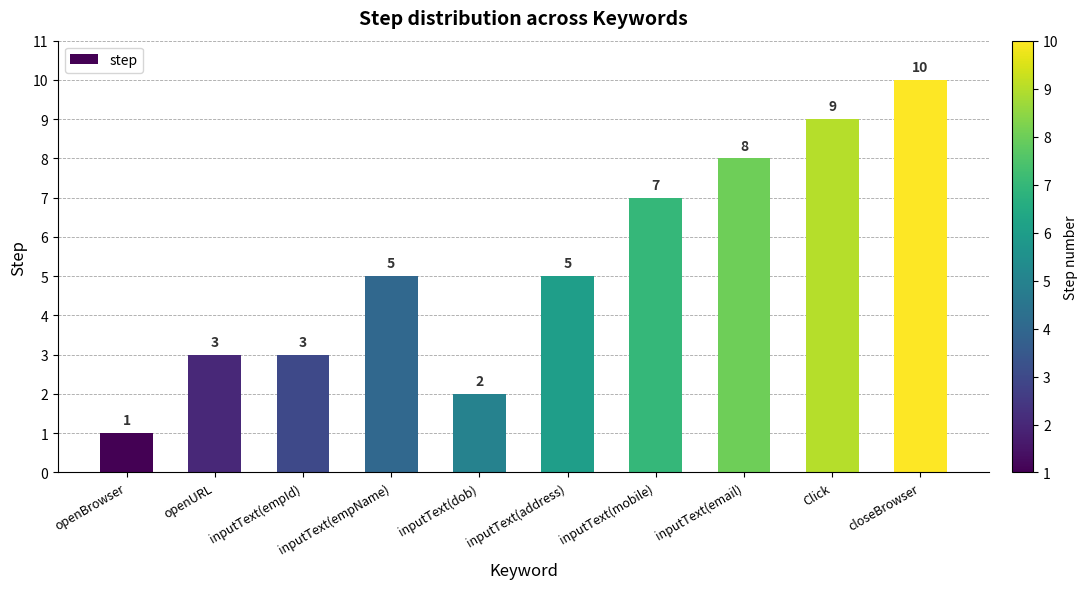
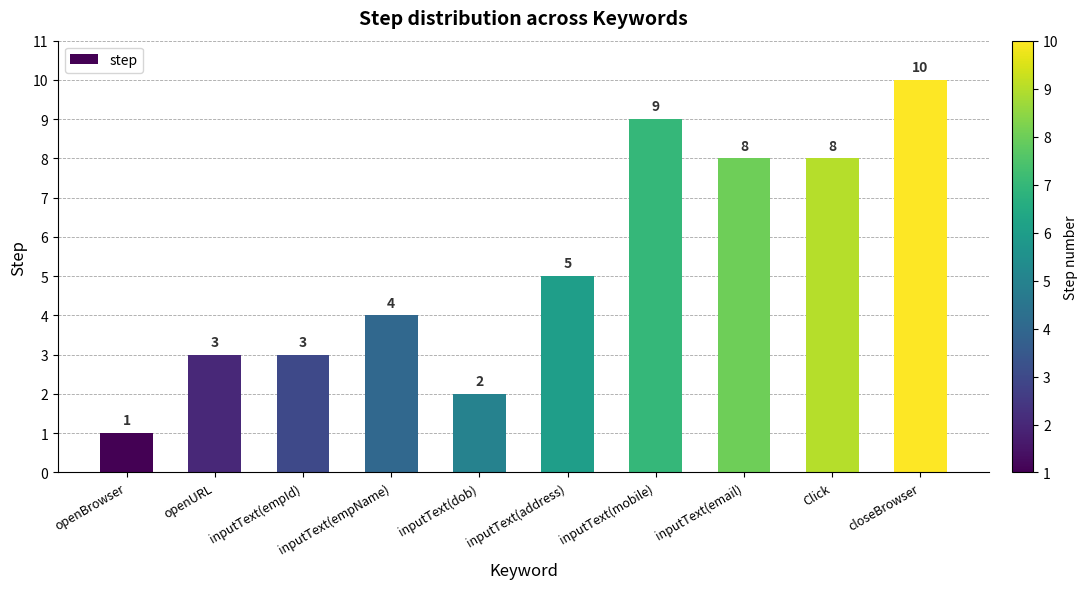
  {
    "openBrowser": 1,
    "openURL": 3,
    "inputText(empId)": 3,
-   "inputText(empName)": 5,
+   "inputText(empName)": 4,
    "inputText(dob)": 2,
    "inputText(address)": 5,
-   "inputText(mobile)": 7,
+   "inputText(mobile)": 9,
    "inputText(email)": 8,
-   "Click": 9,
+   "Click": 8,
    "closeBrowser": 10
  }
